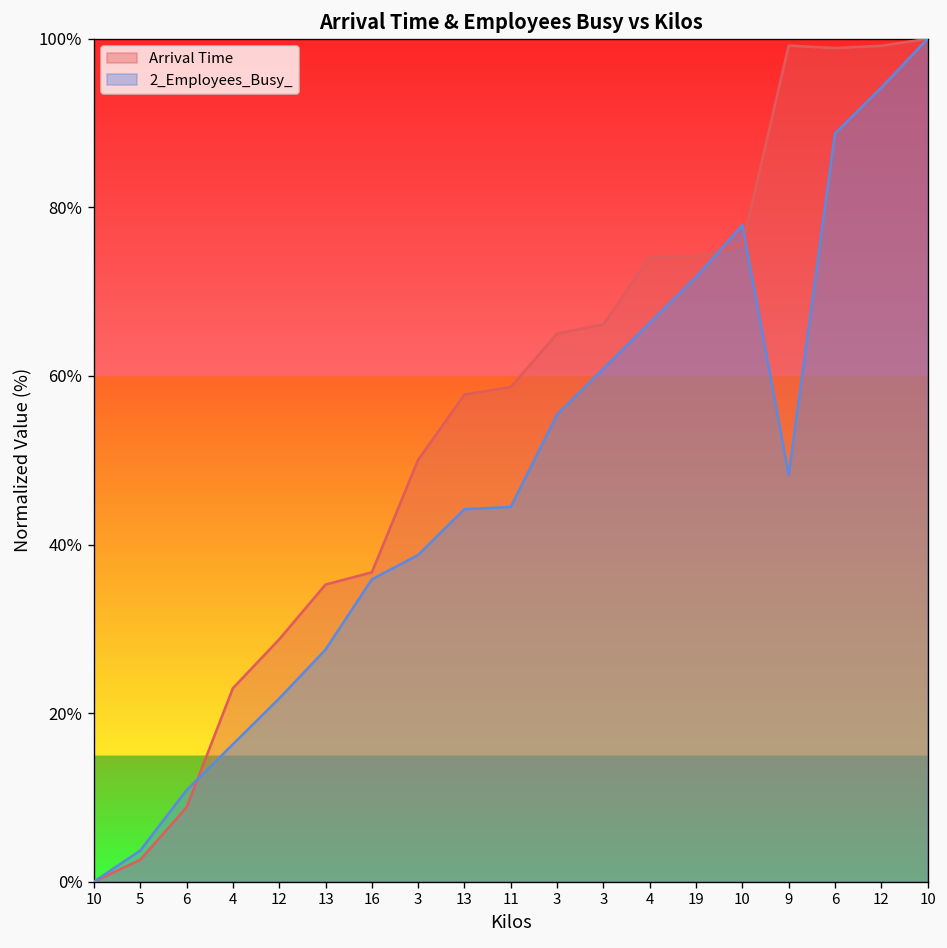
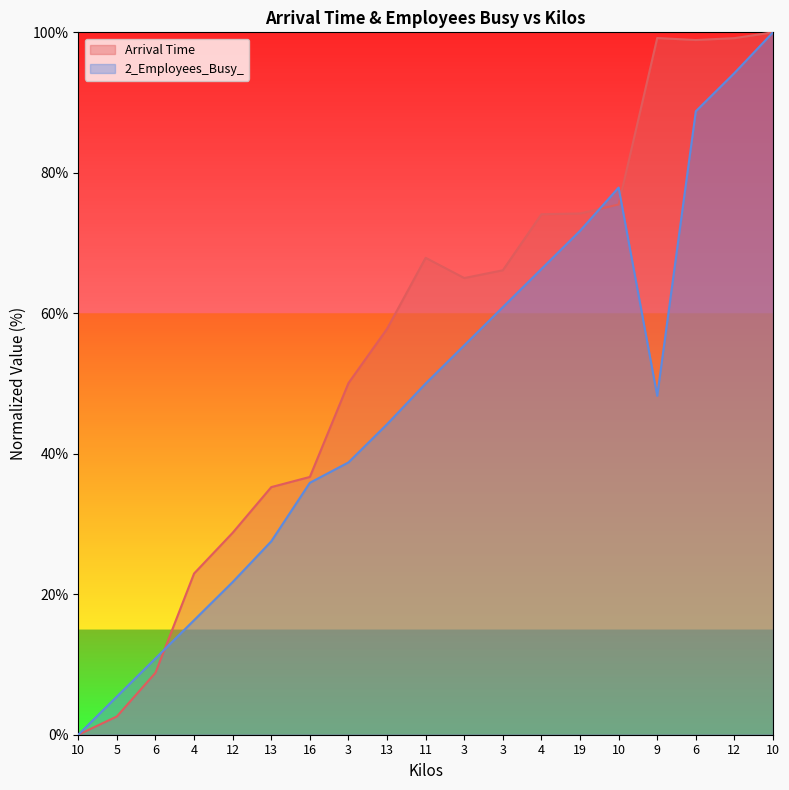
  {
    "Arrival Time": {
      "5": "3%",
      "16": "37%",
-     "11": "59%",
+     "11": "68%",
      "19": "74%",
      "9": "99%"
    },
    "2_Employees_Busy_": {
-     "5": "4%",
+     "5": "5%",
      "16": "36%",
-     "11": "44%",
+     "11": "50%",
      "19": "72%",
      "9": "48%"
    }
  }
